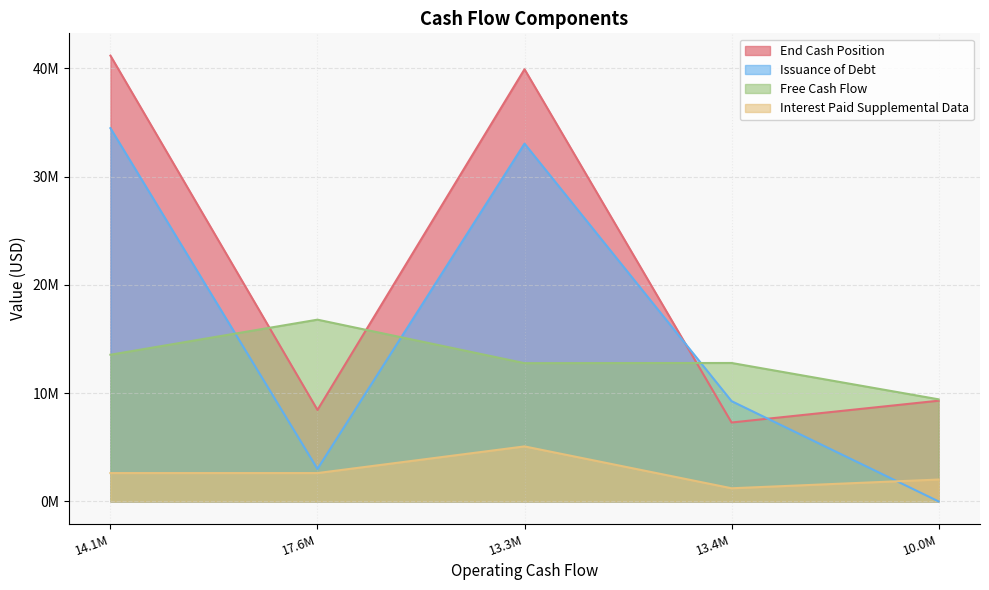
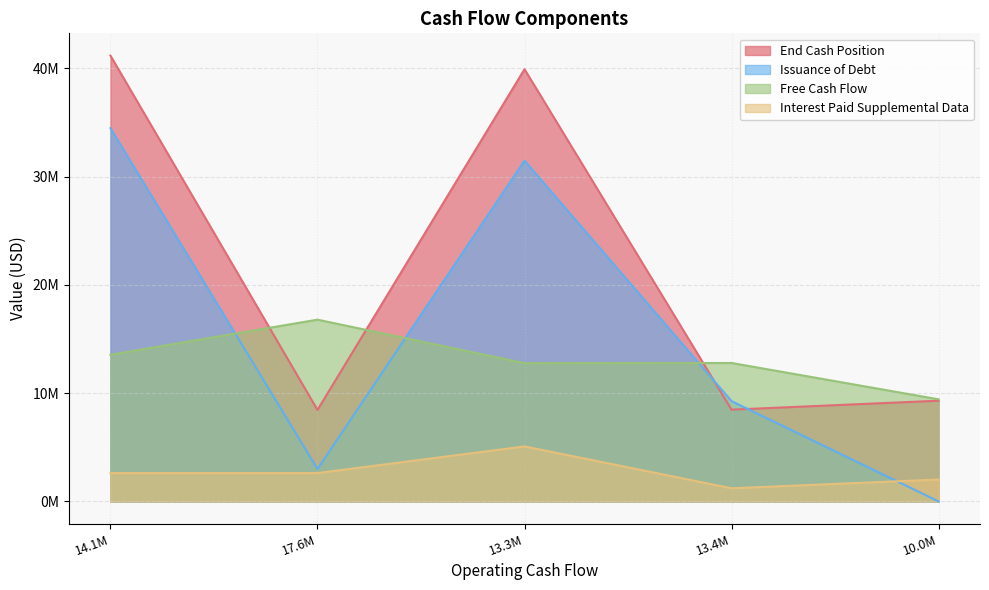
  {
    "End Cash Position": {
      "14.1M": 41200000,
      "17.6M": 8400000,
      "13.3M": 39900000,
-     "13.4M": 7300000
+     "13.4M": 8500000
    },
    "Issuance of Debt": {
      "14.1M": 34500000,
      "17.6M": 3000000,
-     "13.3M": 33100000,
+     "13.3M": 31500000,
      "13.4M": 9300000,
      "10.0M": 0
    },
    "Free Cash Flow": {
      "14.1M": 13600000,
      "17.6M": 16800000,
      "13.3M": 12800000,
      "13.4M": 12800000
    },
    "Interest Paid Supplemental Data": {
      "14.1M": 2600000,
      "17.6M": 2600000,
      "13.3M": 5100000,
      "13.4M": 1200000,
      "10.0M": 2000000
    }
  }
